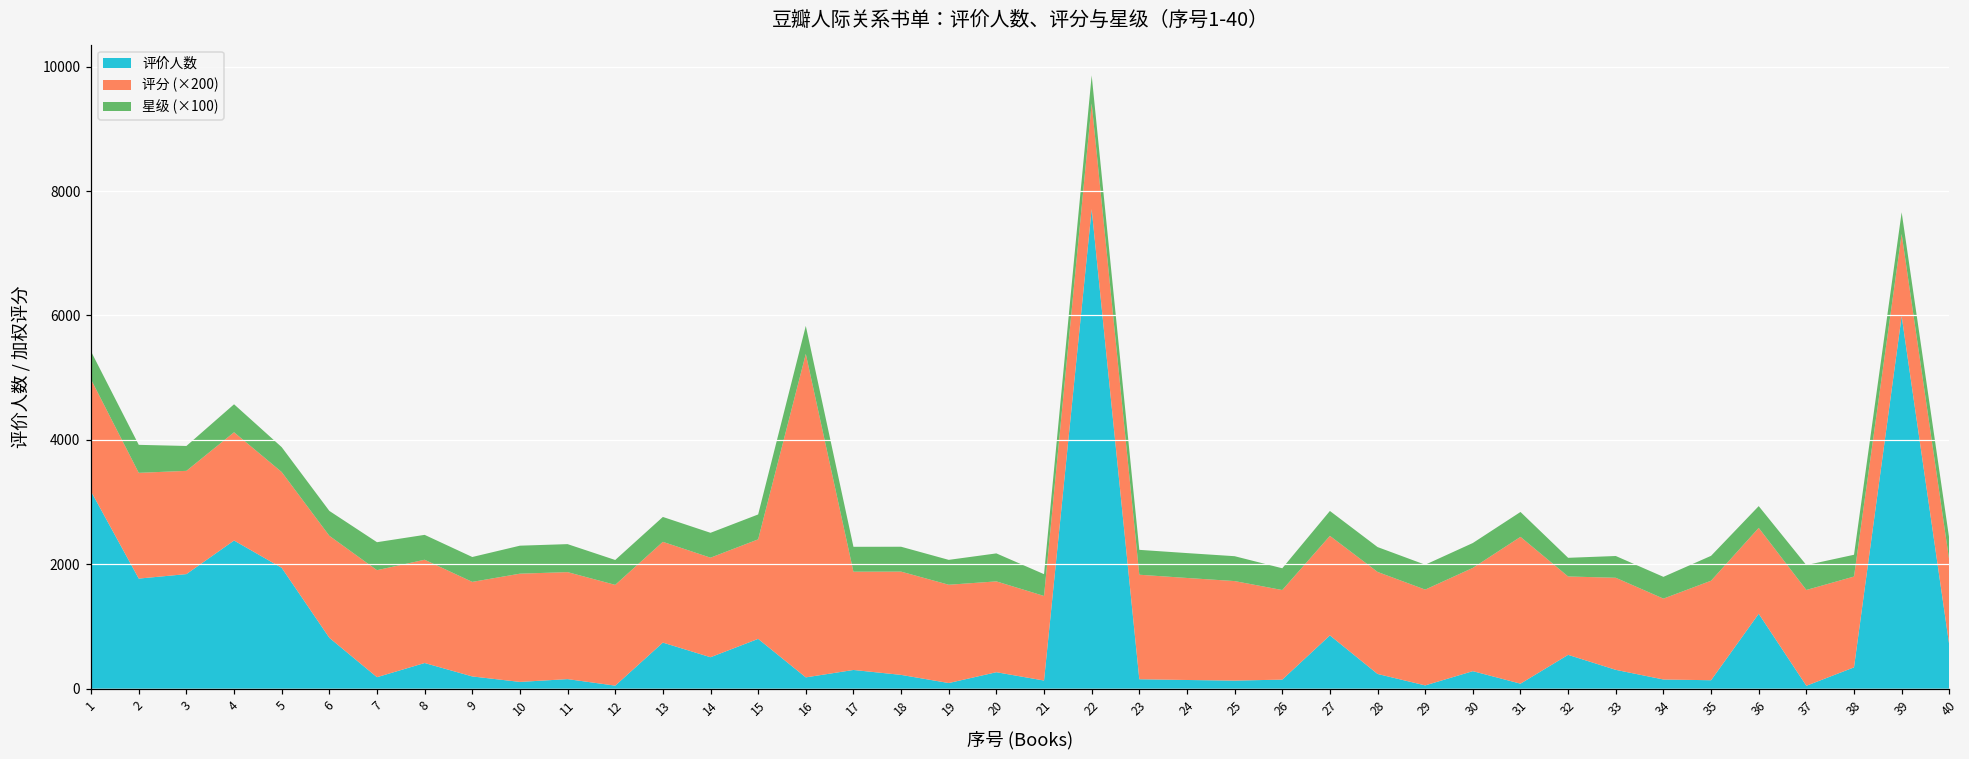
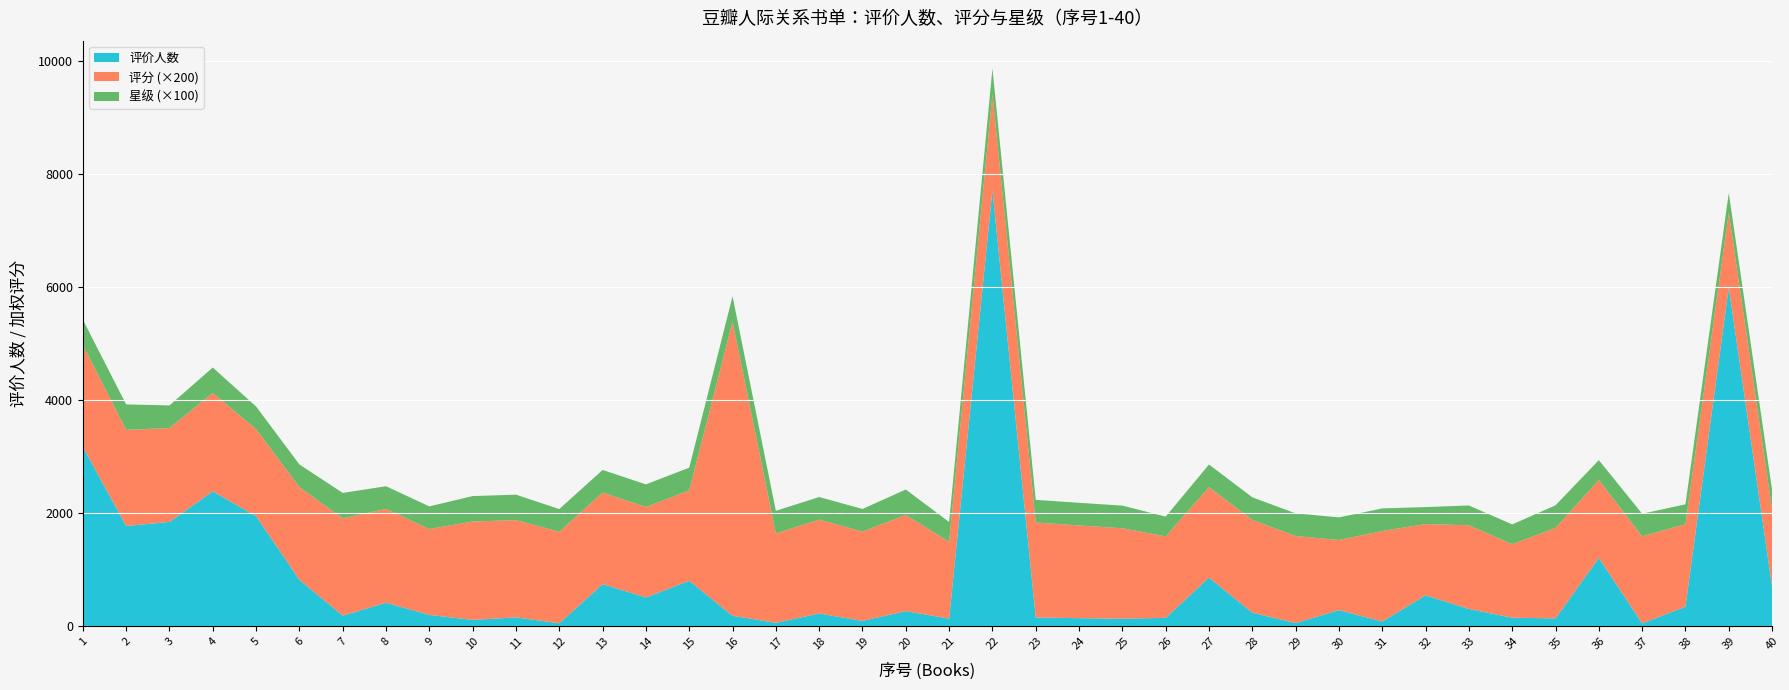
  {
    "评价人数": {
      "1": 3200,
      "2": 1800,
      "3": 1800,
      "4": 2400,
      "5": 1900,
      "6": 800,
      "7": 200,
      "8": 400,
      "9": 200,
      "10": 100,
      "11": 200,
      "12": 0,
      "13": 700,
      "14": 500,
      "15": 800,
      "16": 200,
-     "17": 300,
+     "17": 100,
      "18": 200,
      "19": 100,
      "20": 300,
      "21": 100,
      "22": 7700,
      "23": 200,
      "24": 100,
      "25": 100,
      "26": 100,
      "27": 900,
      "28": 200,
      "29": 100,
      "30": 300,
      "31": 100,
      "32": 500,
      "33": 300,
      "34": 100,
      "35": 100,
      "36": 1200,
      "37": 0,
      "38": 300,
      "39": 6000,
      "40": 700
    },
    "评分 (×200)": {
      "1": 1800,
      "2": 1700,
      "3": 1700,
      "4": 1700,
      "5": 1500,
      "6": 1600,
      "7": 1700,
      "8": 1700,
      "9": 1500,
      "10": 1700,
      "11": 1700,
      "12": 1600,
      "13": 1600,
      "14": 1600,
      "15": 1600,
      "16": 5200,
      "17": 1600,
      "18": 1700,
      "19": 1600,
-     "20": 1500,
+     "20": 1700,
      "21": 1400,
      "22": 1700,
      "23": 1700,
      "24": 1600,
      "25": 1600,
      "26": 1400,
      "27": 1600,
      "28": 1600,
      "29": 1500,
-     "30": 1700,
-     "31": 2400,
+     "30": 1200,
+     "31": 1600,
      "32": 1300,
      "33": 1500,
      "34": 1300,
      "35": 1600,
      "36": 1400,
      "37": 1500,
      "38": 1500,
      "39": 1300,
      "40": 1400
    },
    "星级 (×100)": {
      "1": 500,
      "2": 500,
      "3": 400,
      "4": 500,
      "5": 400,
      "6": 400,
      "7": 500,
      "8": 400,
      "9": 400,
      "10": 500,
      "11": 500,
      "12": 400,
      "13": 400,
      "14": 400,
      "15": 400,
      "16": 500,
      "17": 400,
      "18": 400,
      "19": 400,
      "20": 500,
      "21": 400,
      "22": 500,
      "23": 400,
      "24": 400,
      "25": 400,
      "26": 400,
      "27": 400,
      "28": 400,
      "29": 400,
      "30": 400,
      "31": 400,
      "32": 300,
      "33": 400,
      "34": 400,
      "35": 400,
      "36": 400,
      "37": 400,
      "38": 400,
      "39": 400,
      "40": 400
    }
  }
